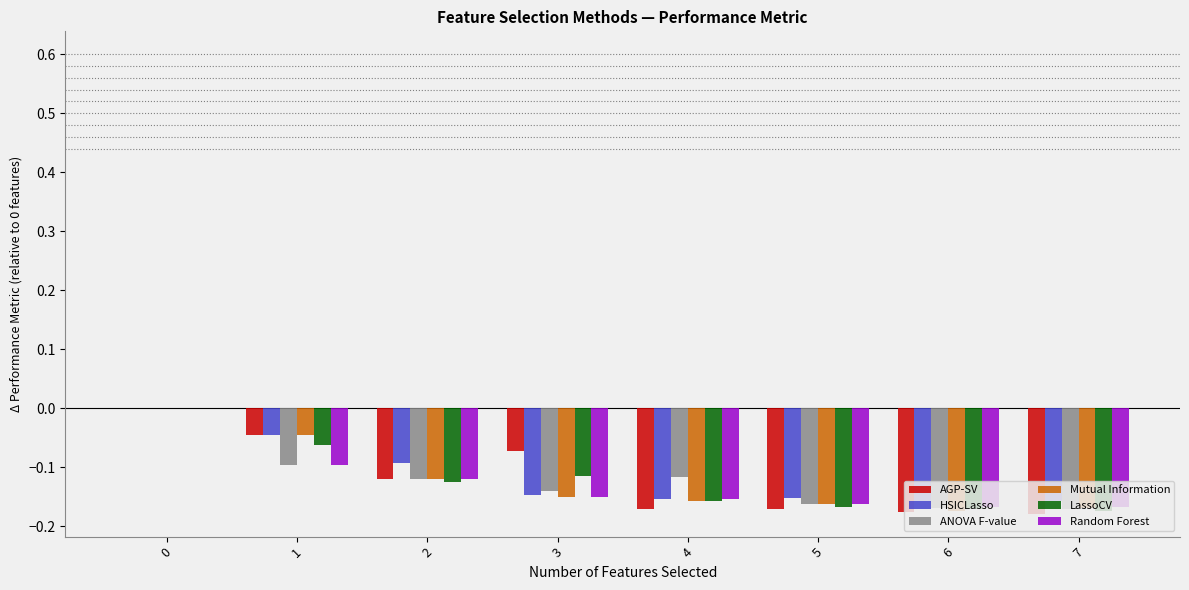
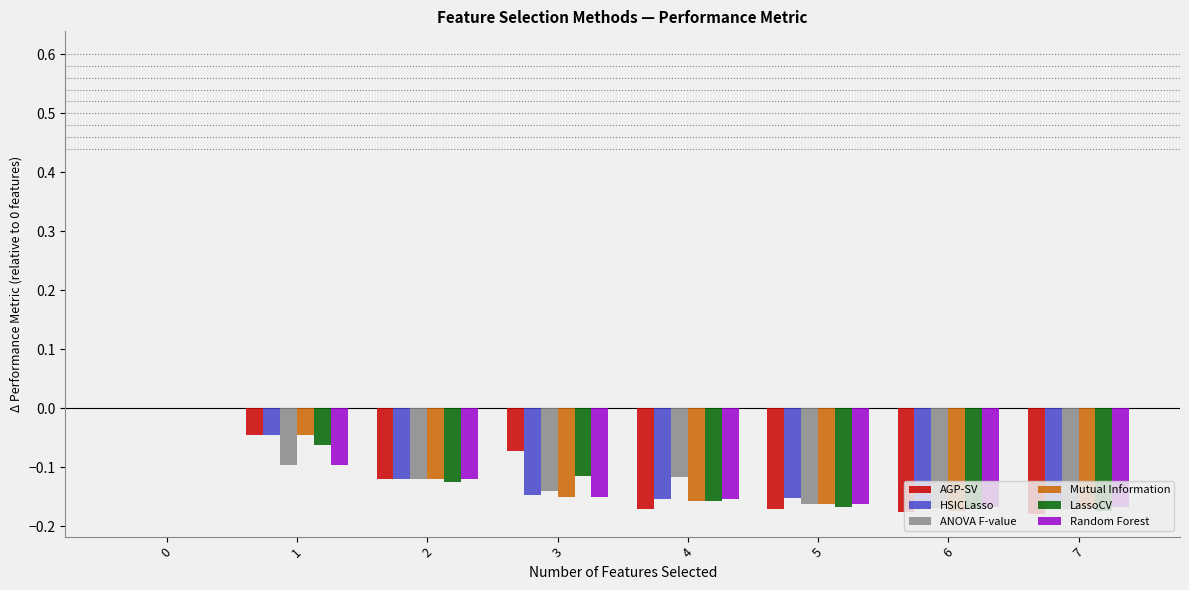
  {
    "AGP-SV": {
      "0": 0.00,
      "1": -0.05,
      "2": -0.12,
      "3": -0.07,
      "4": -0.17,
      "5": -0.17
    },
    "HSICLasso": {
      "0": 0.00,
      "1": -0.05,
-     "2": -0.09,
+     "2": -0.12,
      "3": -0.15,
      "4": -0.15,
      "5": -0.15
    },
    "ANOVA F-value": {
      "0": 0.00,
      "1": -0.10,
      "2": -0.12,
      "3": -0.14,
      "4": -0.12,
      "5": -0.16
    },
    "Mutual Information": {
      "0": 0.00,
      "1": -0.05,
      "2": -0.12,
      "3": -0.15,
      "4": -0.16,
      "5": -0.16
    },
    "LassoCV": {
      "0": 0.00,
      "1": -0.06,
      "2": -0.12,
      "3": -0.11,
      "4": -0.16,
      "5": -0.17
    },
    "Random Forest": {
      "0": 0.00,
      "1": -0.10,
      "2": -0.12,
      "3": -0.15,
      "4": -0.15,
      "5": -0.16
    }
  }
